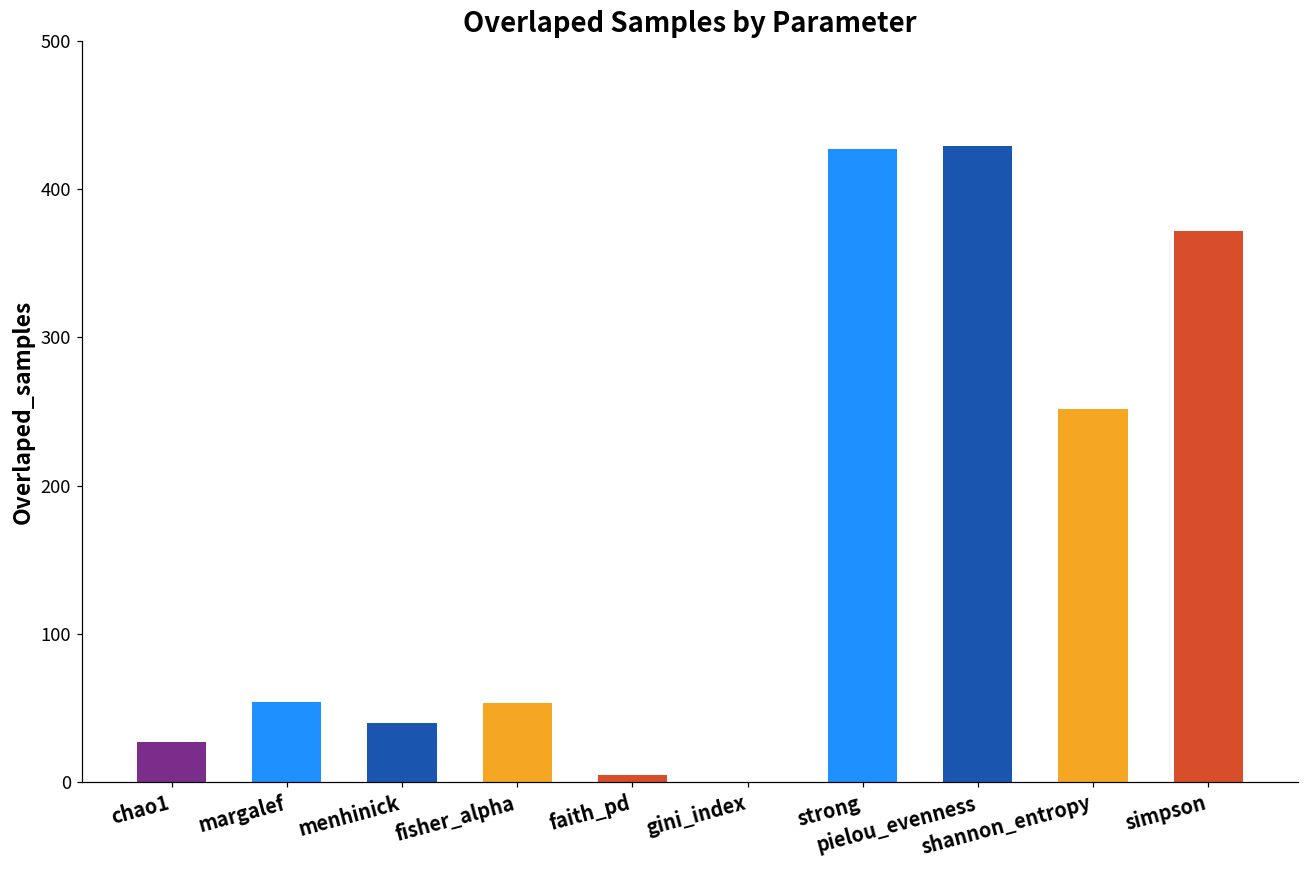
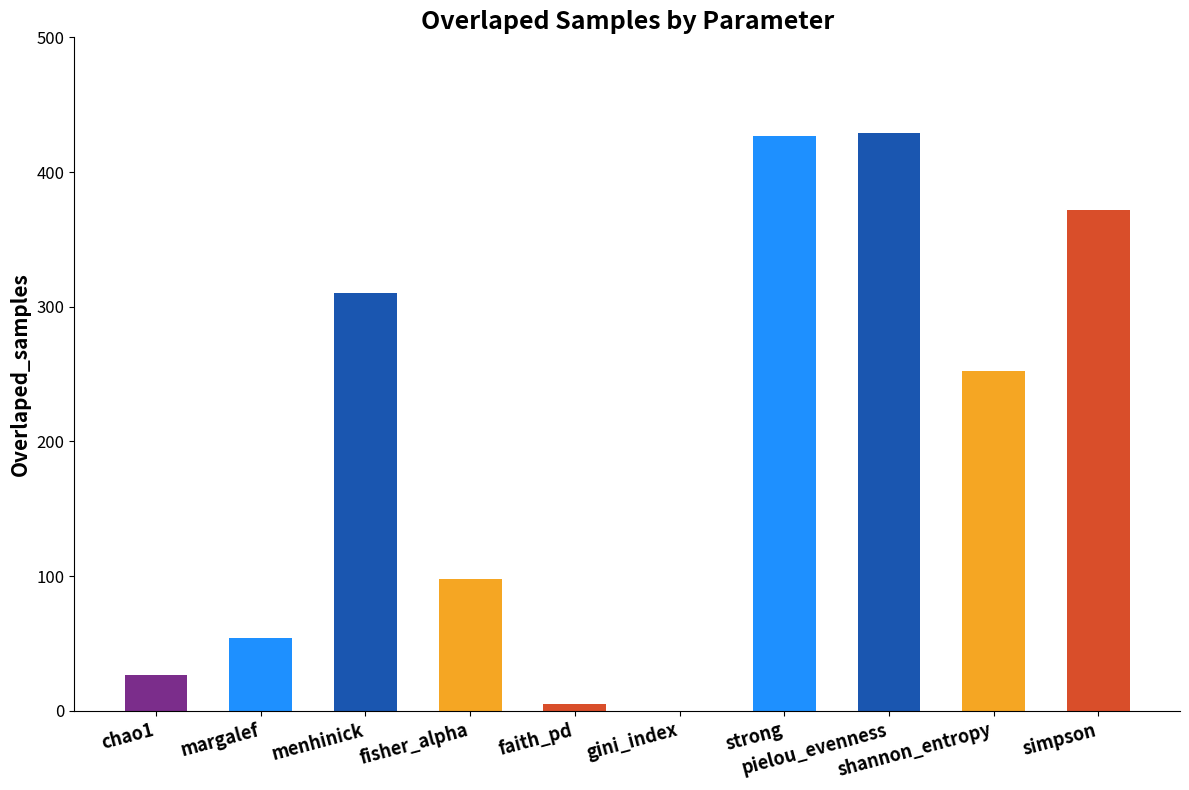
  {
    "chao1": 27,
    "margalef": 54,
-   "menhinick": 40,
-   "fisher_alpha": 53,
+   "menhinick": 310,
+   "fisher_alpha": 98,
    "faith_pd": 5,
    "gini_index": 0,
    "strong": 427,
    "pielou_evenness": 429,
    "shannon_entropy": 252,
    "simpson": 372
  }
